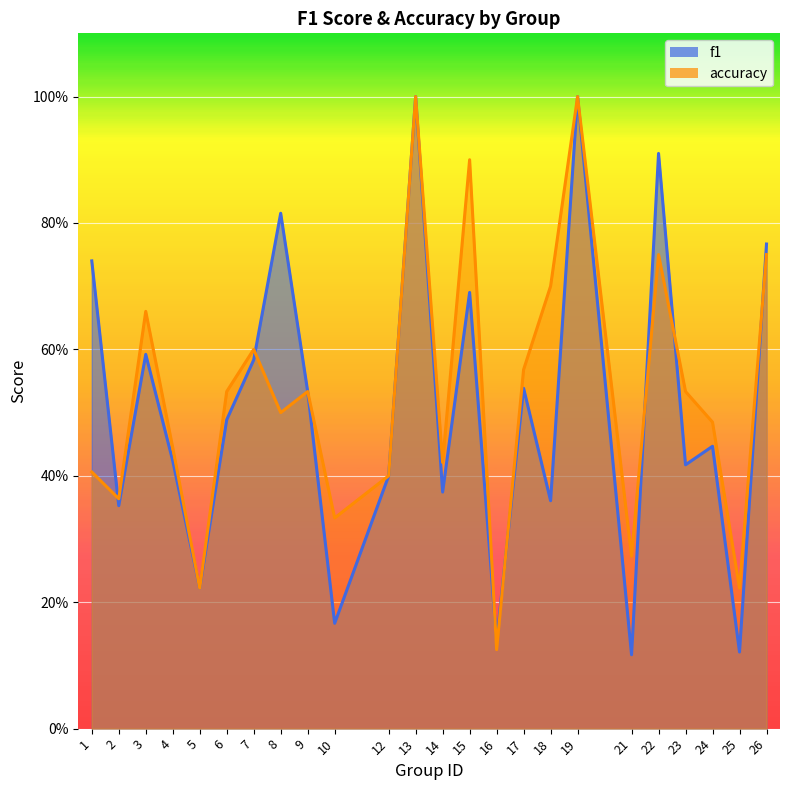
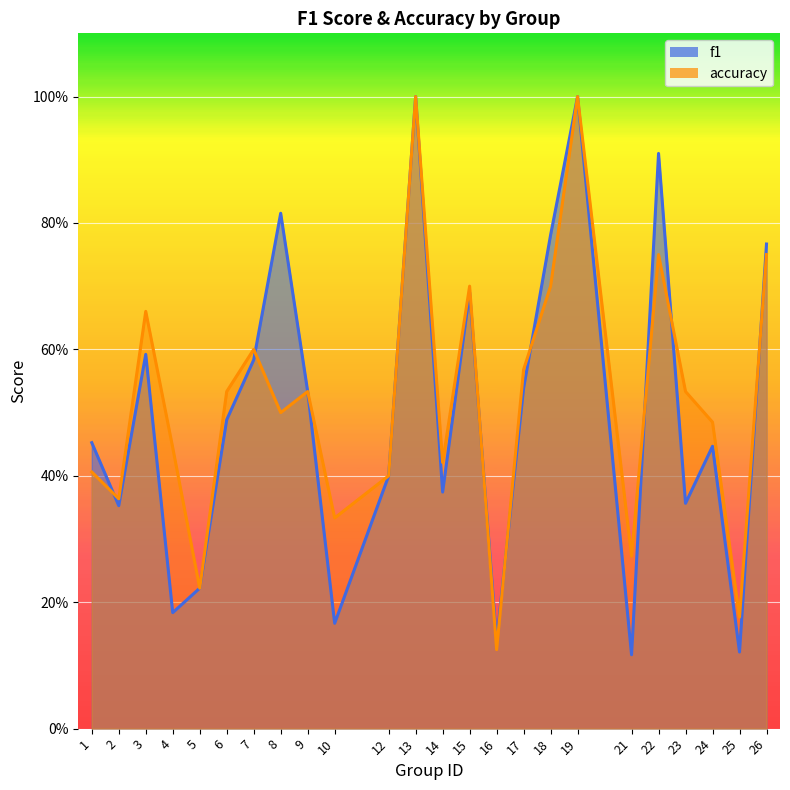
  {
    "f1": {
-     "1": "74%",
+     "1": "45%",
      "2": "35%",
      "3": "59%",
-     "4": "42%",
+     "4": "18%",
      "6": "49%",
      "7": "58%",
      "8": "82%",
      "10": "17%",
      "14": "37%",
      "15": "69%",
      "16": "14%",
      "17": "54%",
-     "18": "36%",
+     "18": "78%",
      "21": "12%",
      "22": "91%",
-     "23": "42%",
+     "23": "36%",
      "24": "45%",
      "25": "12%",
      "26": "77%"
    },
    "accuracy": {
      "1": "41%",
      "2": "36%",
      "3": "66%",
      "4": "44%",
      "6": "53%",
      "7": "60%",
      "8": "50%",
      "10": "33%",
      "14": "42%",
-     "15": "90%",
+     "15": "70%",
      "16": "13%",
      "17": "57%",
      "18": "70%",
      "21": "27%",
      "22": "75%",
      "23": "53%",
      "24": "48%",
-     "25": "22%",
+     "25": "18%",
      "26": "75%"
    }
  }
